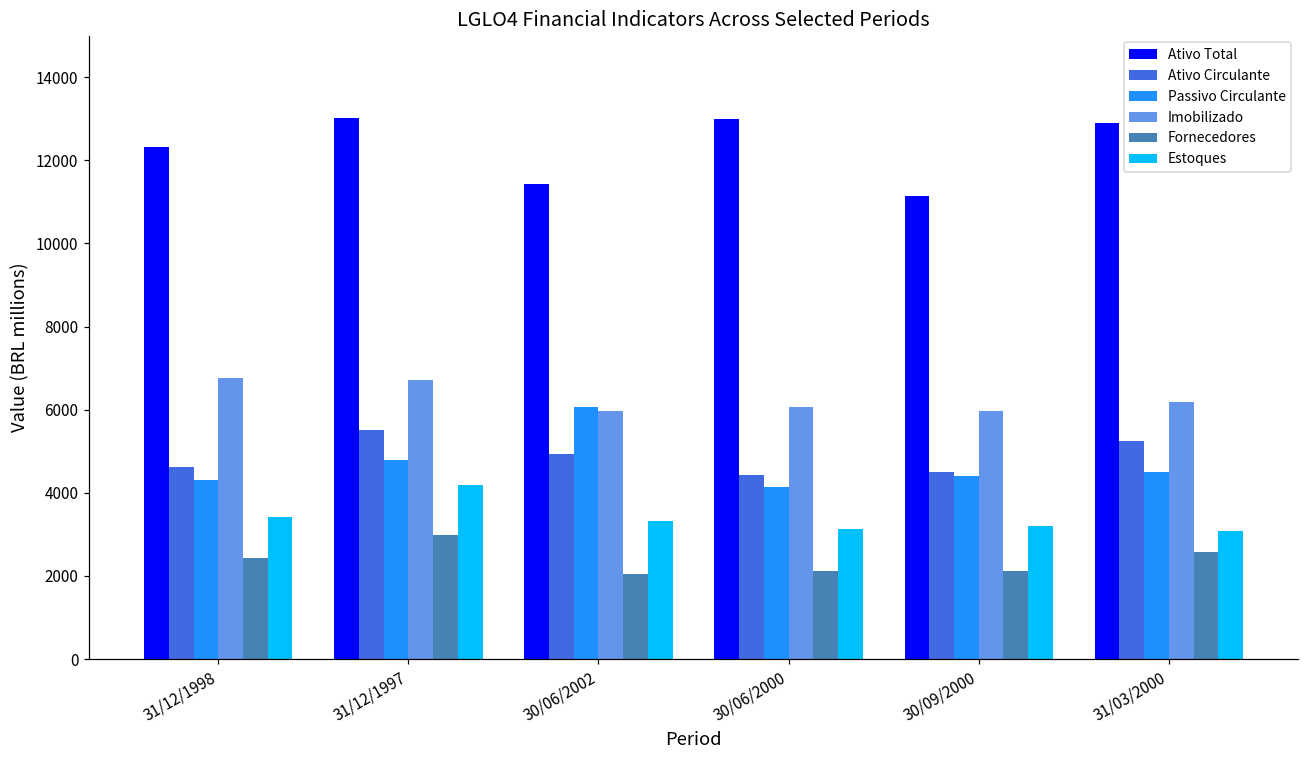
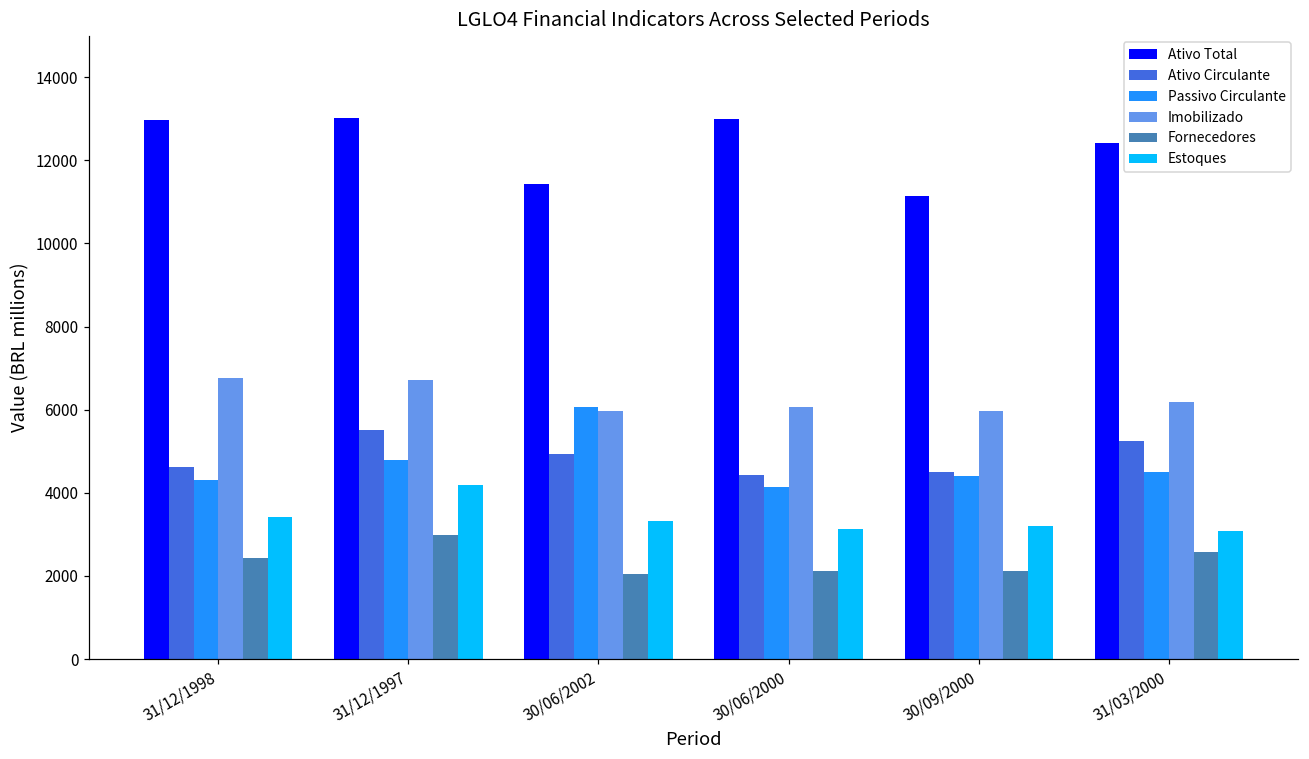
  {
    "Ativo Total": {
-     "31/12/1998": 12300,
+     "31/12/1998": 13000,
      "31/12/1997": 13000,
      "30/06/2002": 11400,
      "30/06/2000": 13000,
      "30/09/2000": 11100,
-     "31/03/2000": 12900
+     "31/03/2000": 12400
    }
  }
